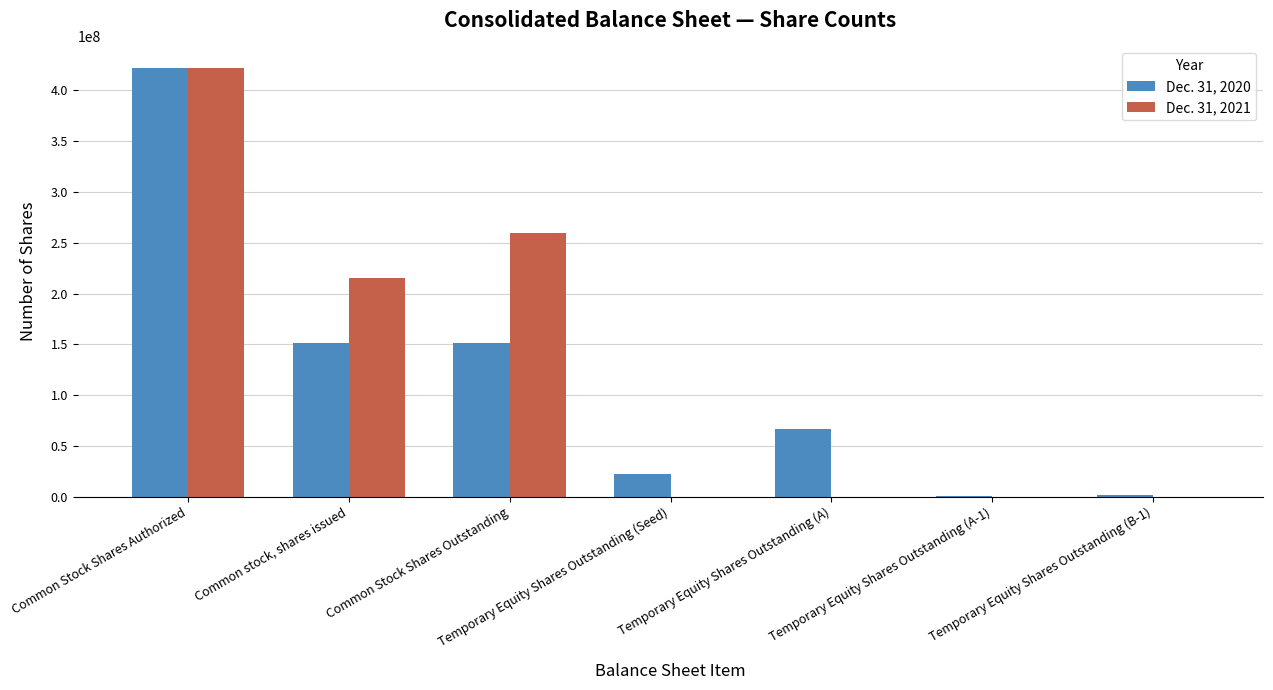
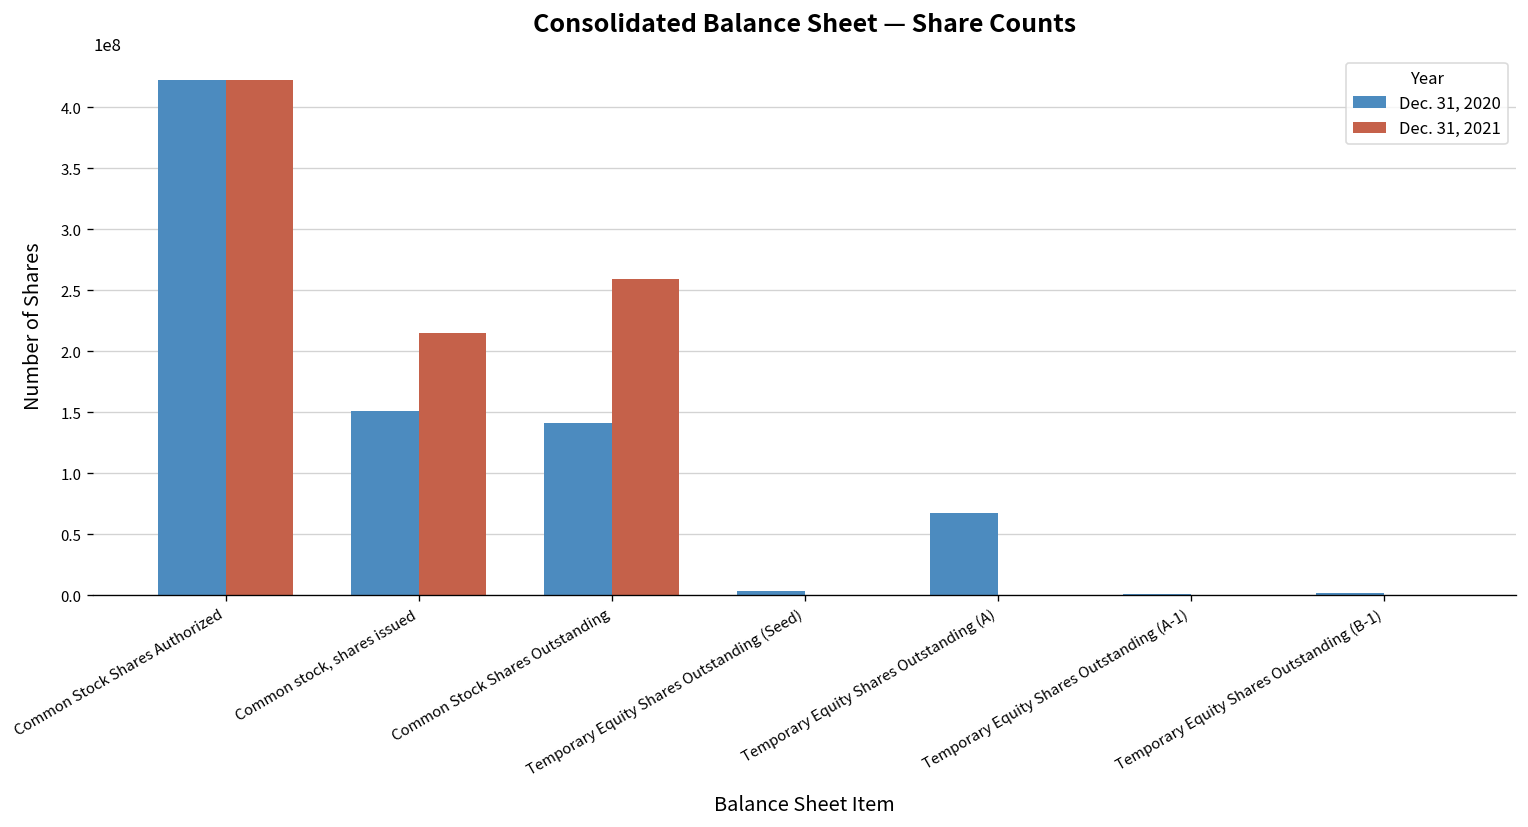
  {
    "Dec. 31, 2020": {
      "Common Stock Shares Authorized": 422000000,
      "Common stock, shares issued": 151000000,
-     "Common Stock Shares Outstanding": 151000000,
-     "Temporary Equity Shares Outstanding (Seed)": 22000000,
+     "Common Stock Shares Outstanding": 141000000,
+     "Temporary Equity Shares Outstanding (Seed)": 3000000,
      "Temporary Equity Shares Outstanding (A)": 67000000
    },
    "Dec. 31, 2021": {
      "Common Stock Shares Authorized": 422000000,
      "Common stock, shares issued": 215000000,
      "Common Stock Shares Outstanding": 259000000,
      "Temporary Equity Shares Outstanding (Seed)": 0,
      "Temporary Equity Shares Outstanding (A)": 0,
      "Temporary Equity Shares Outstanding (A-1)": 0,
      "Temporary Equity Shares Outstanding (B-1)": 0
    }
  }
